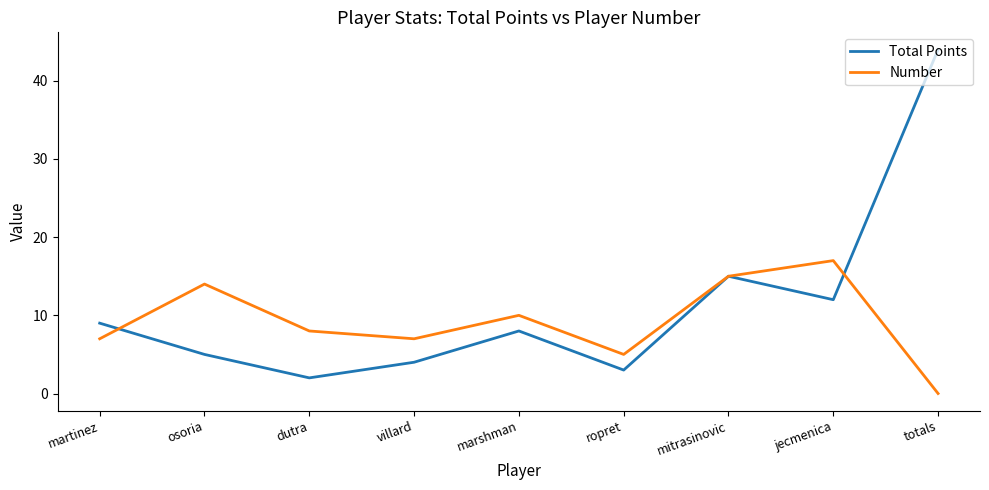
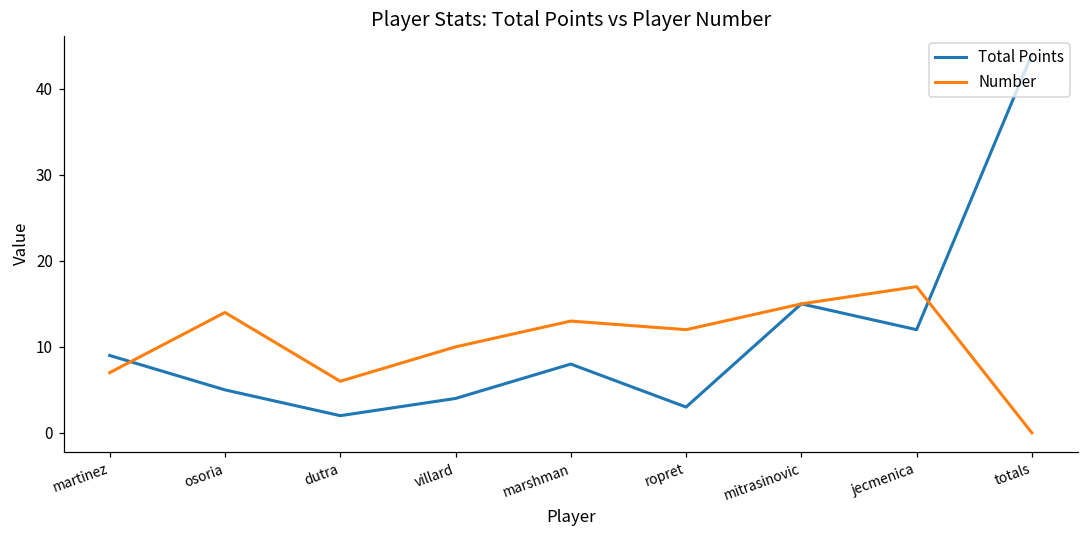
  {
    "Total Points": {
      "martinez": 9,
      "osoria": 5,
      "dutra": 2,
      "villard": 4,
      "marshman": 8,
      "ropret": 3,
      "jecmenica": 12
    },
    "Number": {
      "martinez": 7,
      "osoria": 14,
-     "dutra": 8,
-     "villard": 7,
-     "marshman": 10,
-     "ropret": 5,
+     "dutra": 6,
+     "villard": 10,
+     "marshman": 13,
+     "ropret": 12,
      "jecmenica": 17,
      "totals": 0
    }
  }
